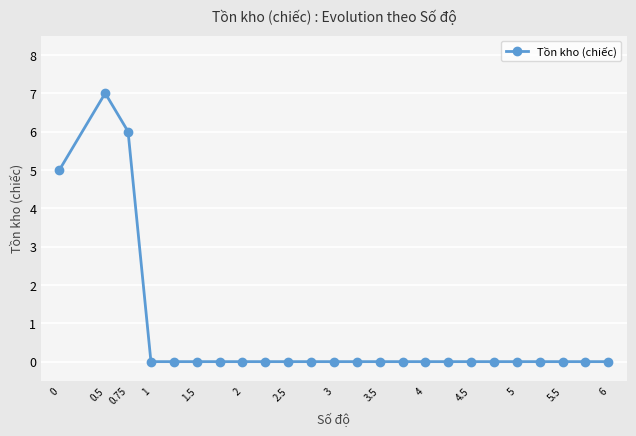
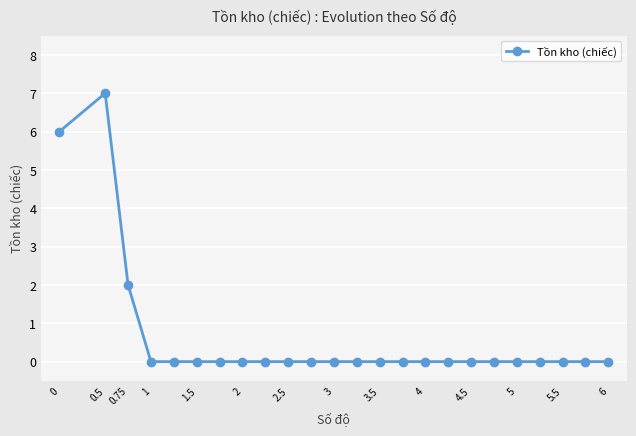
  {
-   "0": 5,
+   "0": 6,
    "0.5": 7,
-   "0.75": 6,
+   "0.75": 2,
    "1": 0,
    "1.5": 0,
    "2": 0,
    "2.5": 0,
    "3": 0,
    "3.5": 0,
    "4": 0,
    "4.5": 0,
    "5": 0,
    "5.5": 0,
    "6": 0
  }
